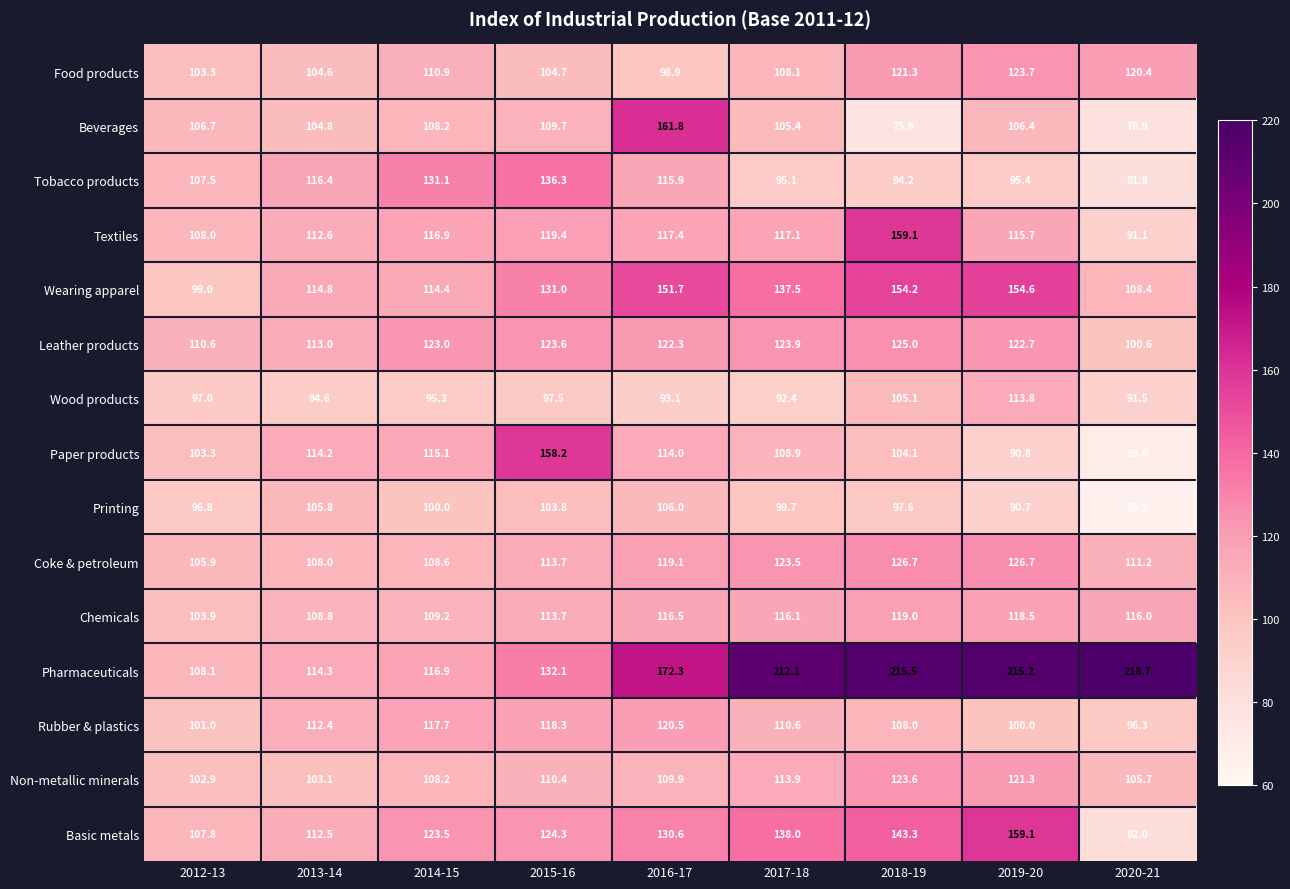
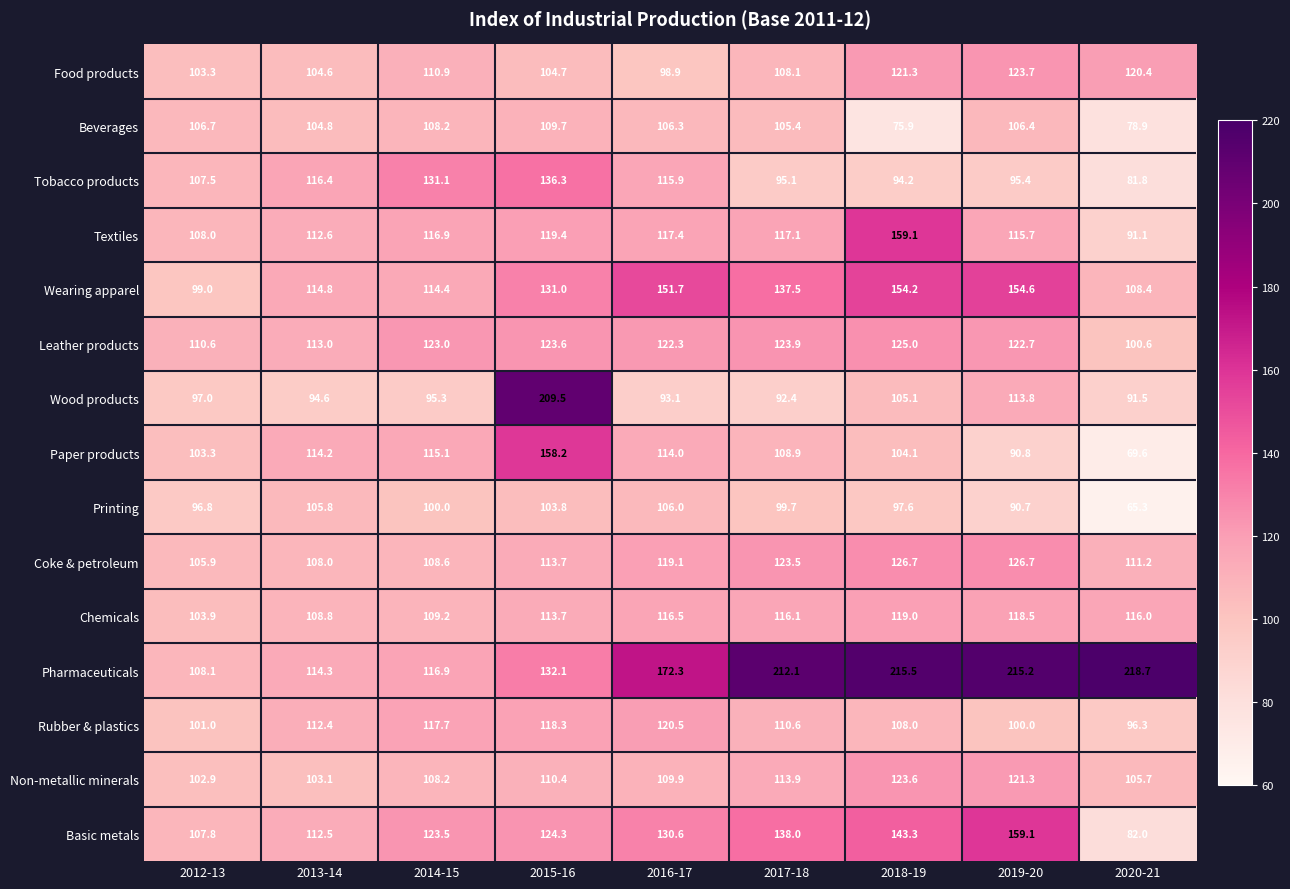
  {
    "Food products": {
      "2012-13": 103.3,
      "2013-14": 104.6,
      "2014-15": 110.9,
      "2015-16": 104.7,
      "2016-17": 98.9,
      "2017-18": 108.1,
      "2018-19": 121.3,
      "2019-20": 123.7,
      "2020-21": 120.4
    },
    "Beverages": {
      "2012-13": 106.7,
      "2013-14": 104.8,
      "2014-15": 108.2,
      "2015-16": 109.7,
-     "2016-17": 161.8,
+     "2016-17": 106.3,
      "2017-18": 105.4,
      "2019-20": 106.4
    },
    "Tobacco products": {
      "2012-13": 107.5,
      "2013-14": 116.4,
      "2014-15": 131.1,
      "2015-16": 136.3,
      "2016-17": 115.9,
      "2017-18": 95.1,
      "2018-19": 94.2,
      "2019-20": 95.4
    },
    "Textiles": {
      "2012-13": 108.0,
      "2013-14": 112.6,
      "2014-15": 116.9,
      "2015-16": 119.4,
      "2016-17": 117.4,
      "2017-18": 117.1,
      "2018-19": 159.1,
      "2019-20": 115.7,
      "2020-21": 91.1
    },
    "Wearing apparel": {
      "2012-13": 99.0,
      "2013-14": 114.8,
      "2014-15": 114.4,
      "2015-16": 131.0,
      "2016-17": 151.7,
      "2017-18": 137.5,
      "2018-19": 154.2,
      "2019-20": 154.6,
      "2020-21": 108.4
    },
    "Leather products": {
      "2012-13": 110.6,
      "2013-14": 113.0,
      "2014-15": 123.0,
      "2015-16": 123.6,
      "2016-17": 122.3,
      "2017-18": 123.9,
      "2018-19": 125.0,
      "2019-20": 122.7,
      "2020-21": 100.6
    },
    "Wood products": {
      "2012-13": 97.0,
      "2013-14": 94.6,
      "2014-15": 95.3,
-     "2015-16": 97.5,
+     "2015-16": 209.5,
      "2016-17": 93.1,
      "2017-18": 92.4,
      "2018-19": 105.1,
      "2019-20": 113.8,
      "2020-21": 91.5
    },
    "Paper products": {
      "2012-13": 103.3,
      "2013-14": 114.2,
      "2014-15": 115.1,
      "2015-16": 158.2,
      "2016-17": 114.0,
      "2017-18": 108.9,
      "2018-19": 104.1,
      "2019-20": 90.8
    },
    "Printing": {
      "2012-13": 96.8,
      "2013-14": 105.8,
      "2014-15": 100.0,
      "2015-16": 103.8,
      "2016-17": 106.0,
      "2017-18": 99.7,
      "2018-19": 97.6,
      "2019-20": 90.7
    },
    "Coke & petroleum": {
      "2012-13": 105.9,
      "2013-14": 108.0,
      "2014-15": 108.6,
      "2015-16": 113.7,
      "2016-17": 119.1,
      "2017-18": 123.5,
      "2018-19": 126.7,
      "2019-20": 126.7,
      "2020-21": 111.2
    },
    "Chemicals": {
      "2012-13": 103.9,
      "2013-14": 108.8,
      "2014-15": 109.2,
      "2015-16": 113.7,
      "2016-17": 116.5,
      "2017-18": 116.1,
      "2018-19": 119.0,
      "2019-20": 118.5,
      "2020-21": 116.0
    },
    "Pharmaceuticals": {
      "2012-13": 108.1,
      "2013-14": 114.3,
      "2014-15": 116.9,
      "2015-16": 132.1,
      "2016-17": 172.3,
      "2017-18": 212.1,
      "2018-19": 215.5,
      "2019-20": 215.2,
      "2020-21": 218.7
    },
    "Rubber & plastics": {
      "2012-13": 101.0,
      "2013-14": 112.4,
      "2014-15": 117.7,
      "2015-16": 118.3,
      "2016-17": 120.5,
      "2017-18": 110.6,
      "2018-19": 108.0,
      "2019-20": 100.0,
      "2020-21": 96.3
    },
    "Non-metallic minerals": {
      "2012-13": 102.9,
      "2013-14": 103.1,
      "2014-15": 108.2,
      "2015-16": 110.4,
      "2016-17": 109.9,
      "2017-18": 113.9,
      "2018-19": 123.6,
      "2019-20": 121.3,
      "2020-21": 105.7
    },
    "Basic metals": {
      "2012-13": 107.8,
      "2013-14": 112.5,
      "2014-15": 123.5,
      "2015-16": 124.3,
      "2016-17": 130.6,
      "2017-18": 138.0,
      "2018-19": 143.3,
      "2019-20": 159.1
    }
  }
